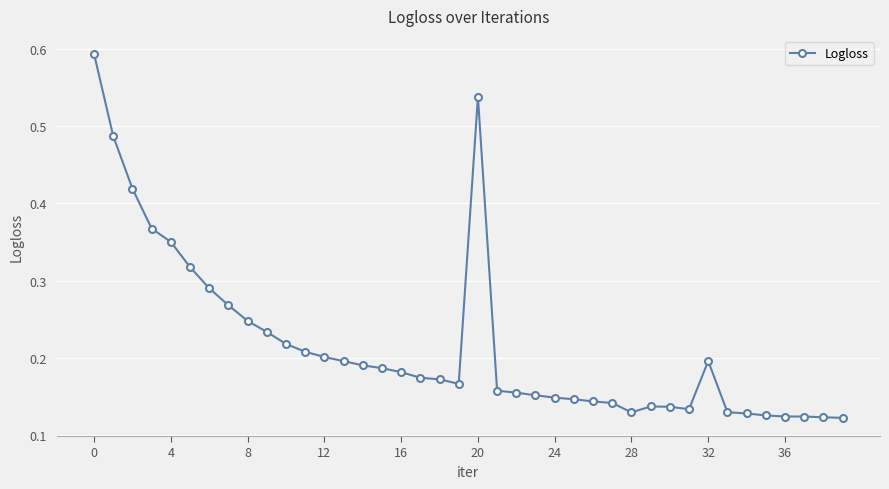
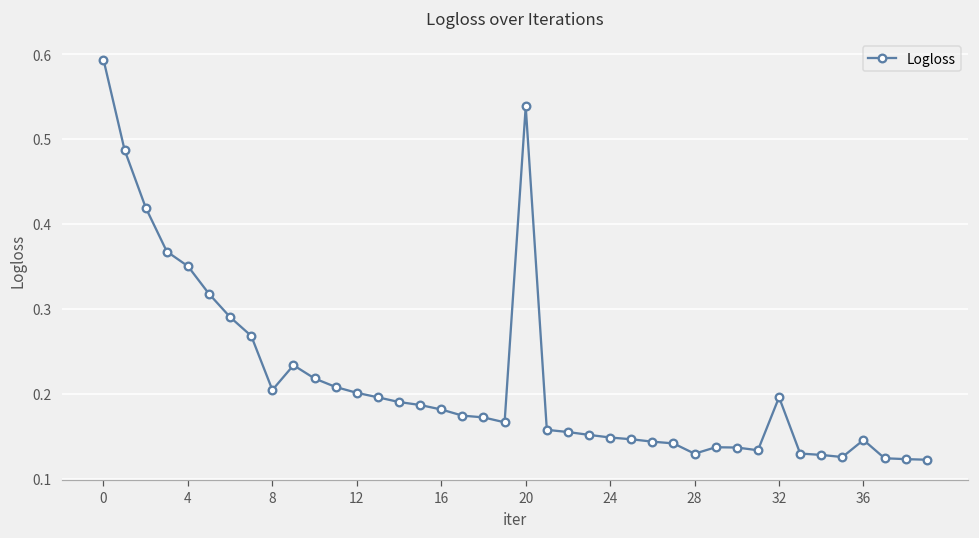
  {
    "0": 0.59,
    "4": 0.35,
-   "8": 0.25,
+   "8": 0.20,
    "12": 0.20,
    "16": 0.18,
    "20": 0.54,
    "24": 0.15,
    "28": 0.13,
    "32": 0.20,
-   "36": 0.12
+   "36": 0.15
  }
